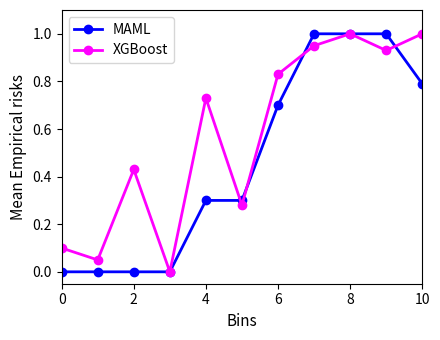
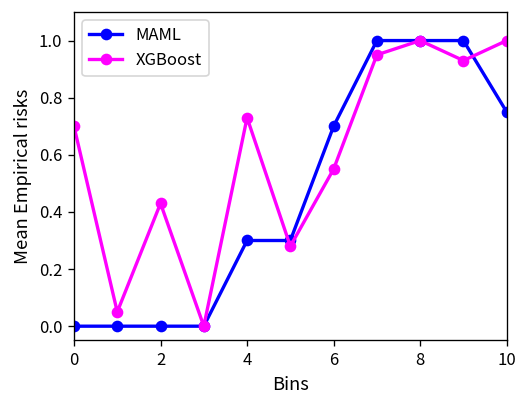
  {
    "MAML": {
      "0": 0.00,
      "2": 0.00,
      "4": 0.30,
      "6": 0.70,
-     "10": 0.79
+     "10": 0.75
    },
    "XGBoost": {
-     "0": 0.1,
+     "0": 0.7,
      "2": 0.43,
      "4": 0.73,
-     "6": 0.83,
+     "6": 0.55,
      "10": 1.00
    }
  }
